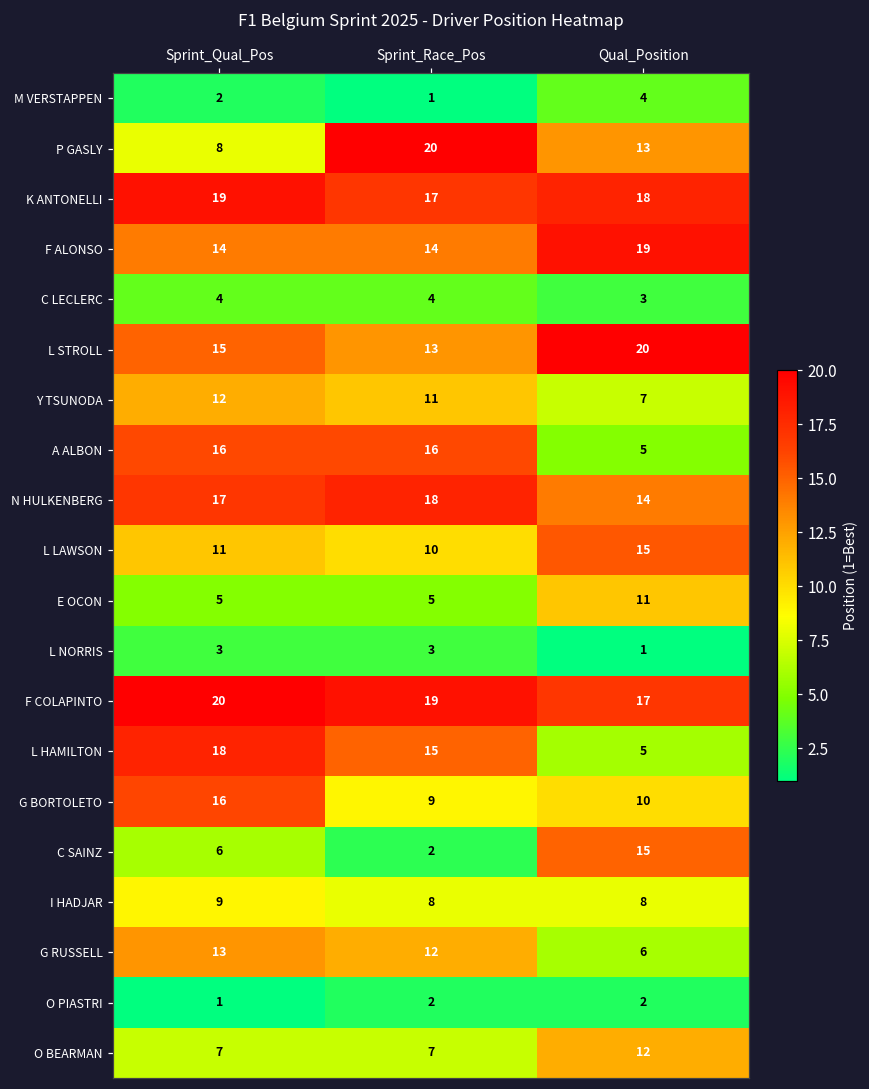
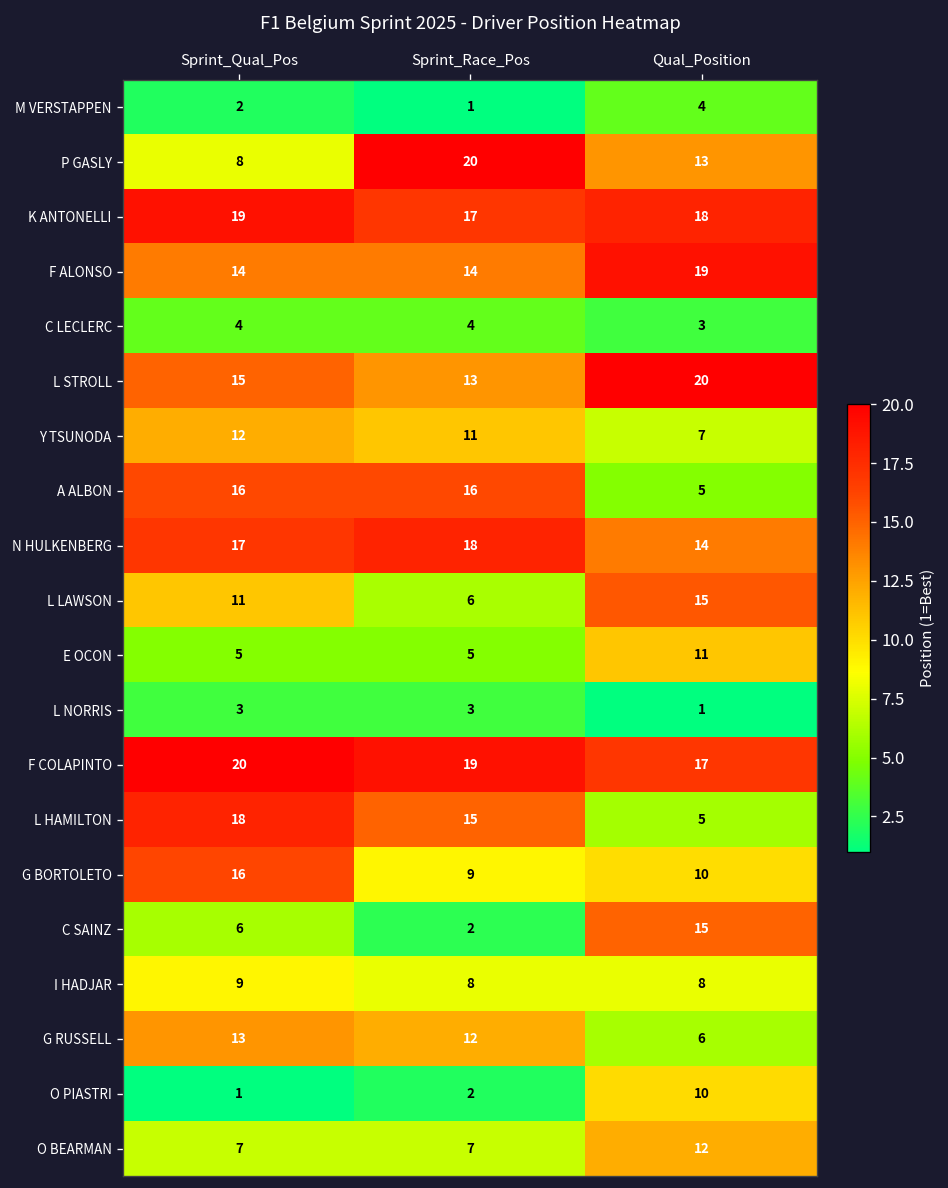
  {
    "M VERSTAPPEN": {
      "Sprint_Qual_Pos": 2,
      "Sprint_Race_Pos": 1,
      "Qual_Position": 4
    },
    "P GASLY": {
      "Sprint_Qual_Pos": 8,
      "Sprint_Race_Pos": 20,
      "Qual_Position": 13
    },
    "K ANTONELLI": {
      "Sprint_Qual_Pos": 19,
      "Sprint_Race_Pos": 17,
      "Qual_Position": 18
    },
    "F ALONSO": {
      "Sprint_Qual_Pos": 14,
      "Sprint_Race_Pos": 14,
      "Qual_Position": 19
    },
    "C LECLERC": {
      "Sprint_Qual_Pos": 4,
      "Sprint_Race_Pos": 4,
      "Qual_Position": 3
    },
    "L STROLL": {
      "Sprint_Qual_Pos": 15,
      "Sprint_Race_Pos": 13,
      "Qual_Position": 20
    },
    "Y TSUNODA": {
      "Sprint_Qual_Pos": 12,
      "Sprint_Race_Pos": 11,
      "Qual_Position": 7
    },
    "A ALBON": {
      "Sprint_Qual_Pos": 16,
      "Sprint_Race_Pos": 16,
      "Qual_Position": 5
    },
    "N HULKENBERG": {
      "Sprint_Qual_Pos": 17,
      "Sprint_Race_Pos": 18,
      "Qual_Position": 14
    },
    "L LAWSON": {
      "Sprint_Qual_Pos": 11,
-     "Sprint_Race_Pos": 10,
+     "Sprint_Race_Pos": 6,
      "Qual_Position": 15
    },
    "E OCON": {
      "Sprint_Qual_Pos": 5,
      "Sprint_Race_Pos": 5,
      "Qual_Position": 11
    },
    "L NORRIS": {
      "Sprint_Qual_Pos": 3,
      "Sprint_Race_Pos": 3,
      "Qual_Position": 1
    },
    "F COLAPINTO": {
      "Sprint_Qual_Pos": 20,
      "Sprint_Race_Pos": 19,
      "Qual_Position": 17
    },
    "L HAMILTON": {
      "Sprint_Qual_Pos": 18,
      "Sprint_Race_Pos": 15,
      "Qual_Position": 5
    },
    "G BORTOLETO": {
      "Sprint_Qual_Pos": 16,
      "Sprint_Race_Pos": 9,
      "Qual_Position": 10
    },
    "C SAINZ": {
      "Sprint_Qual_Pos": 6,
      "Sprint_Race_Pos": 2,
      "Qual_Position": 15
    },
    "I HADJAR": {
      "Sprint_Qual_Pos": 9,
      "Sprint_Race_Pos": 8,
      "Qual_Position": 8
    },
    "G RUSSELL": {
      "Sprint_Qual_Pos": 13,
      "Sprint_Race_Pos": 12,
      "Qual_Position": 6
    },
    "O PIASTRI": {
      "Sprint_Qual_Pos": 1,
      "Sprint_Race_Pos": 2,
-     "Qual_Position": 2
+     "Qual_Position": 10
    },
    "O BEARMAN": {
      "Sprint_Qual_Pos": 7,
      "Sprint_Race_Pos": 7,
      "Qual_Position": 12
    }
  }
